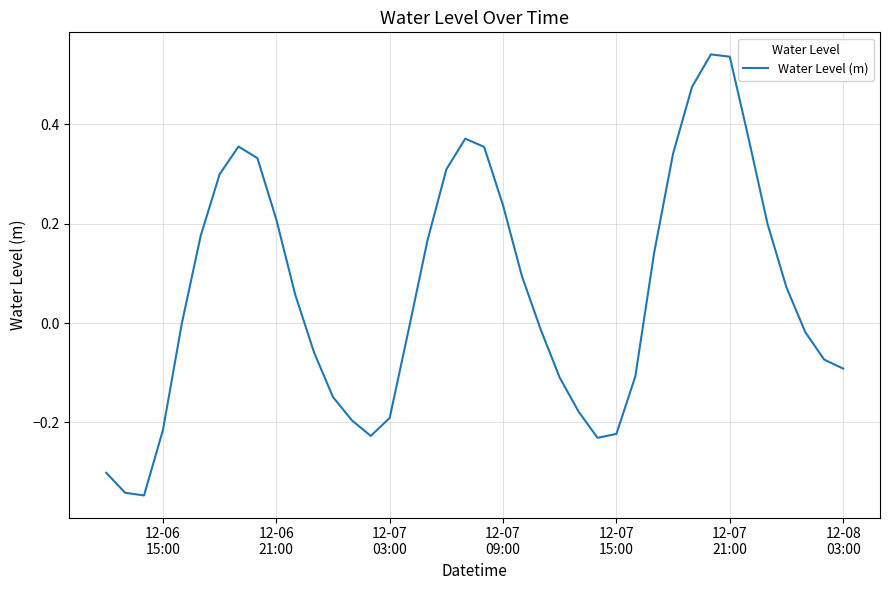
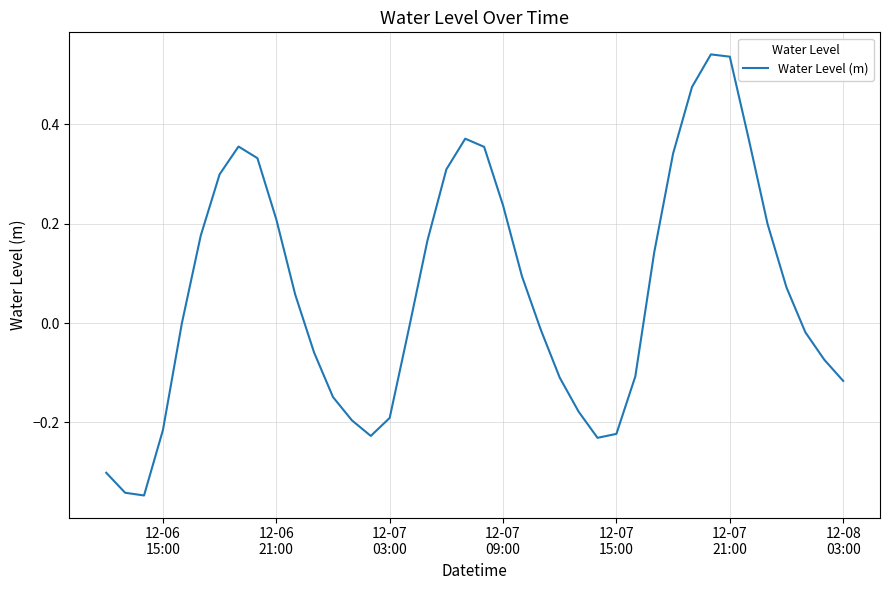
  {
    "12-06 15:00": -0.22,
    "12-06 21:00": 0.21,
    "12-07 03:00": -0.19,
    "12-07 09:00": 0.24,
    "12-07 15:00": -0.22,
    "12-07 21:00": 0.54,
-   "12-08 03:00": -0.09
+   "12-08 03:00": -0.12
  }
